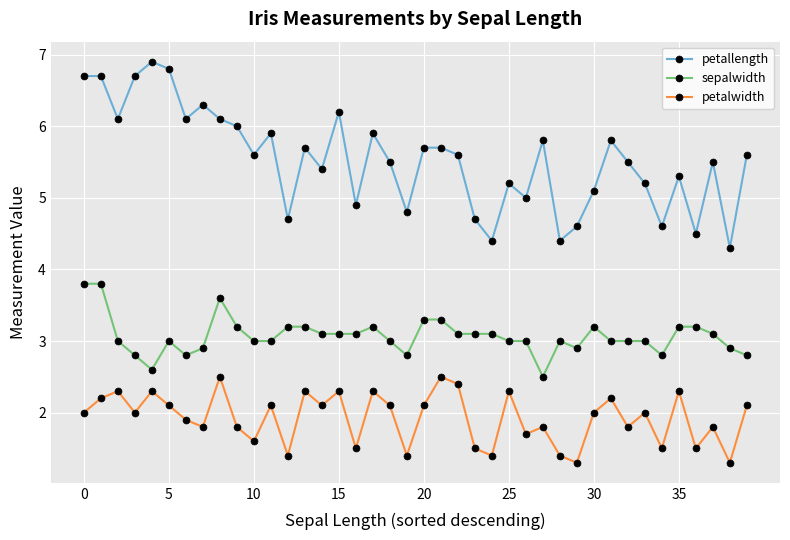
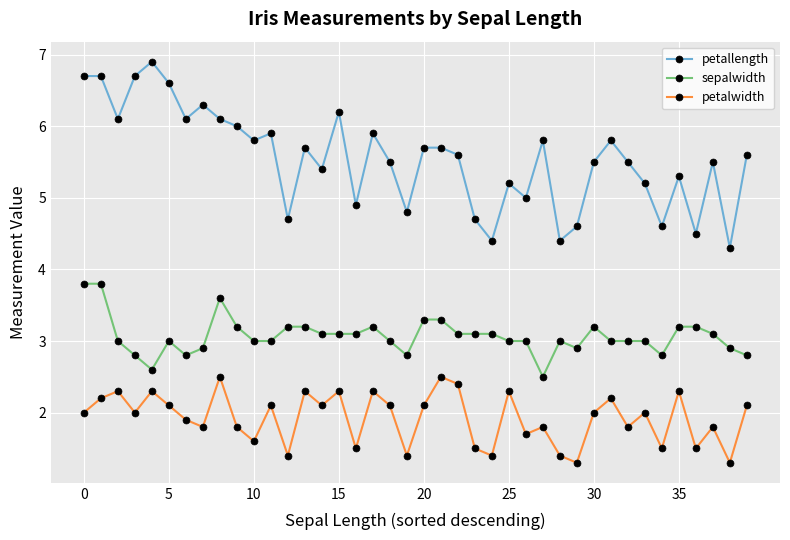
  {
    "petallength": {
      "0": 6.7,
-     "5": 6.8,
-     "10": 5.6,
+     "5": 6.6,
+     "10": 5.8,
      "15": 6.2,
      "20": 5.7,
      "25": 5.2,
-     "30": 5.1,
+     "30": 5.5,
      "35": 5.3
    },
    "sepalwidth": {
      "0": 3.8,
      "5": 3.0,
      "10": 3.0,
      "15": 3.1,
      "20": 3.3,
      "25": 3.0,
      "30": 3.2,
      "35": 3.2
    },
    "petalwidth": {
      "0": 2.0,
      "5": 2.1,
      "10": 1.6,
      "15": 2.3,
      "20": 2.1,
      "25": 2.3,
      "30": 2.0,
      "35": 2.3
    }
  }
